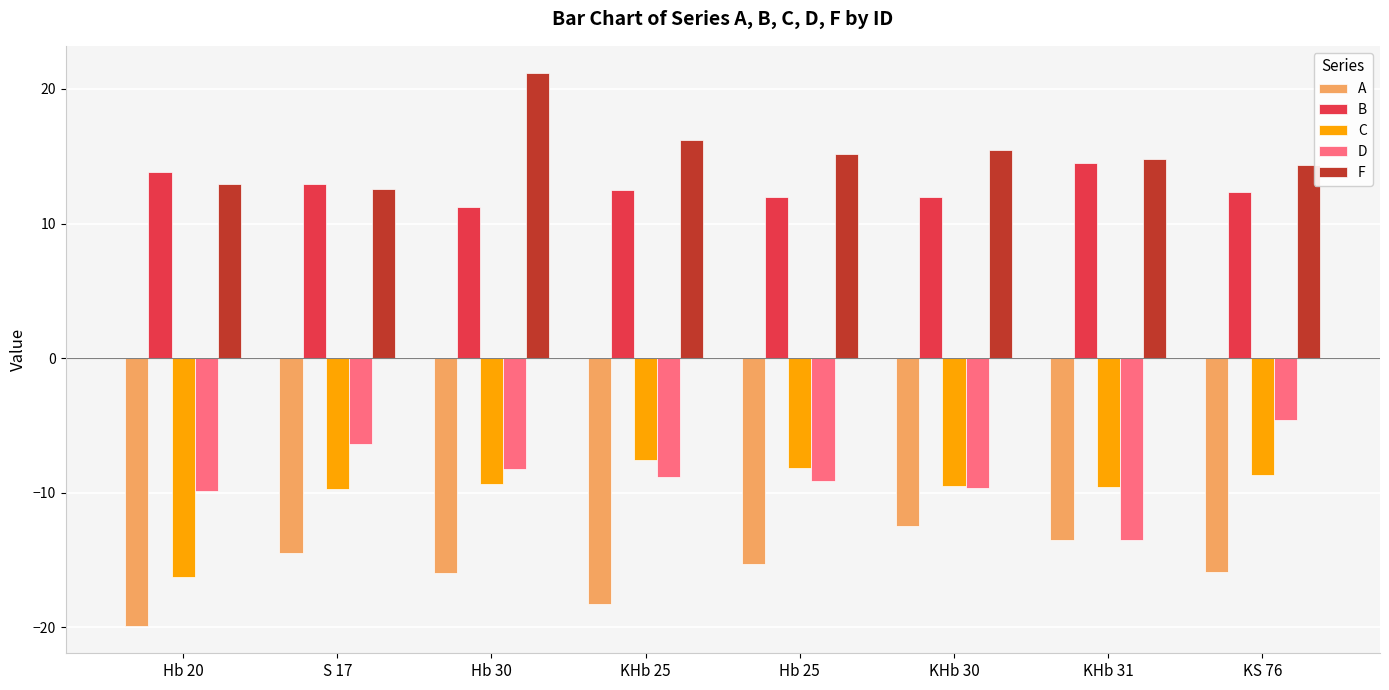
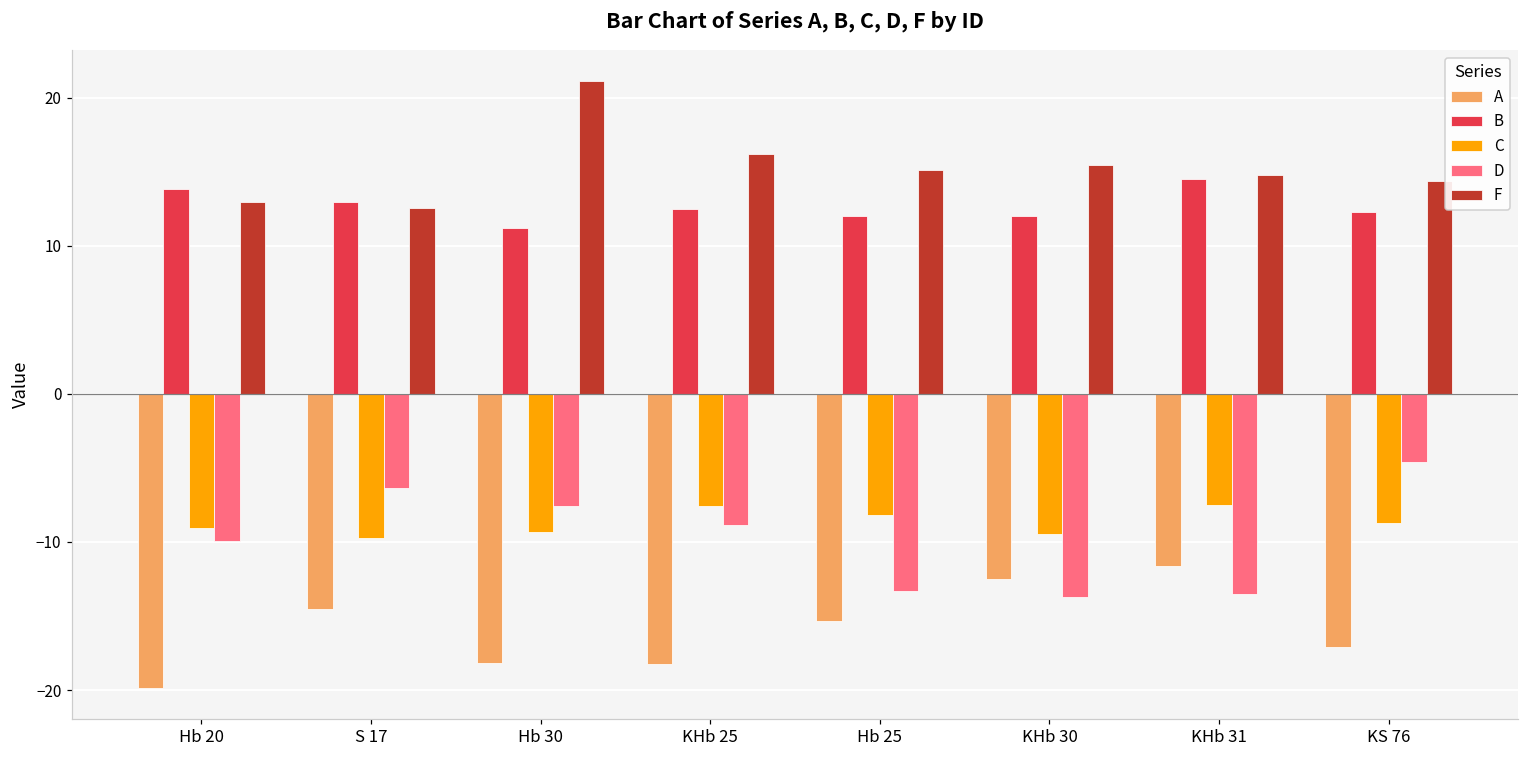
  {
    "A": {
      "Hb 20": -19.9,
      "S 17": -14.5,
-     "Hb 30": -16.0,
+     "Hb 30": -18.2,
      "KHb 25": -18.3,
      "Hb 25": -15.3,
      "KHb 30": -12.5,
-     "KHb 31": -13.5,
-     "KS 76": -15.9
+     "KHb 31": -11.6,
+     "KS 76": -17.1
    },
    "C": {
-     "Hb 20": -16.3,
+     "Hb 20": -9.1,
      "S 17": -9.8,
      "Hb 30": -9.4,
      "KHb 25": -7.6,
      "Hb 25": -8.2,
      "KHb 30": -9.5,
-     "KHb 31": -9.6,
+     "KHb 31": -7.5,
      "KS 76": -8.7
    },
    "D": {
      "Hb 20": -9.9,
      "S 17": -6.4,
-     "Hb 30": -8.3,
+     "Hb 30": -7.5,
      "KHb 25": -8.9,
-     "Hb 25": -9.1,
-     "KHb 30": -9.6,
+     "Hb 25": -13.3,
+     "KHb 30": -13.8,
      "KHb 31": -13.5,
      "KS 76": -4.6
    }
  }
